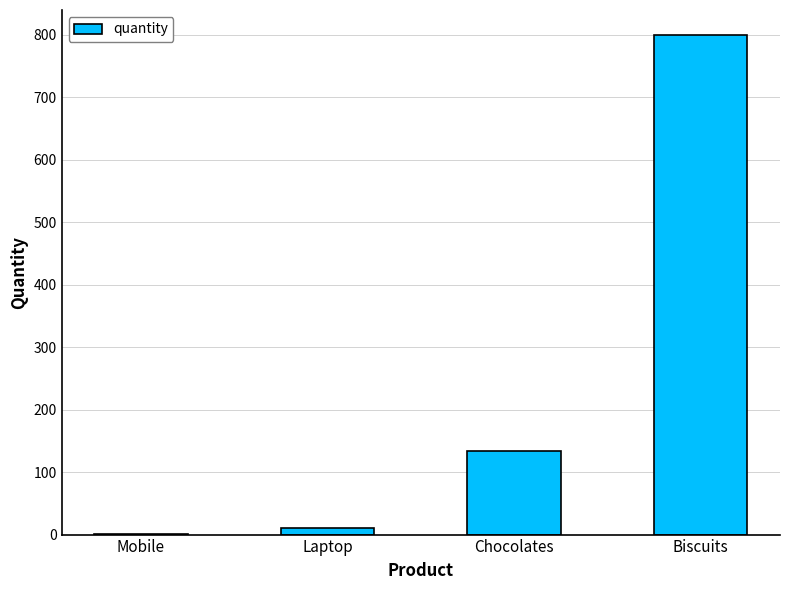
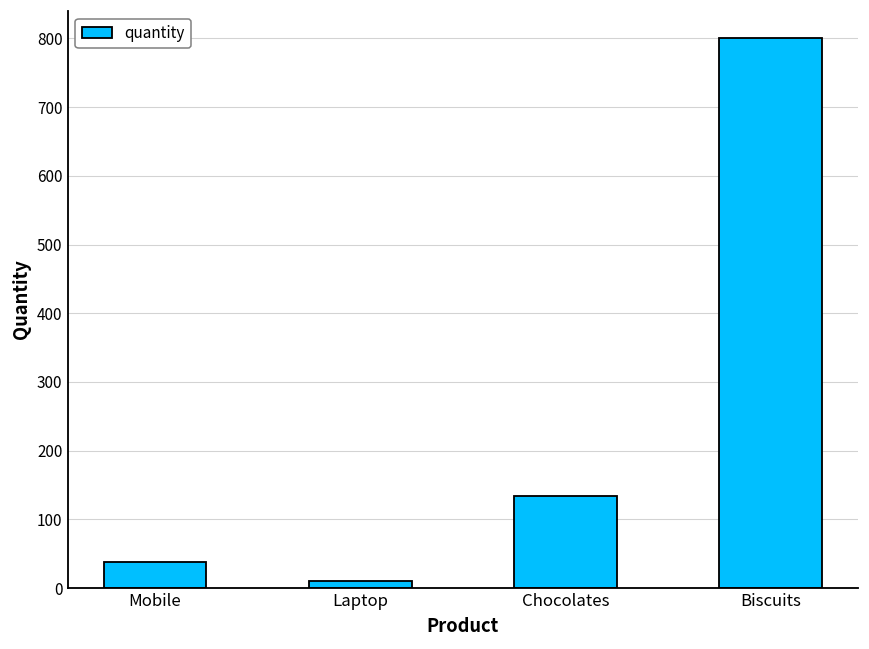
  {
-   "Mobile": 0,
+   "Mobile": 40,
    "Laptop": 10,
    "Chocolates": 130,
    "Biscuits": 800
  }
